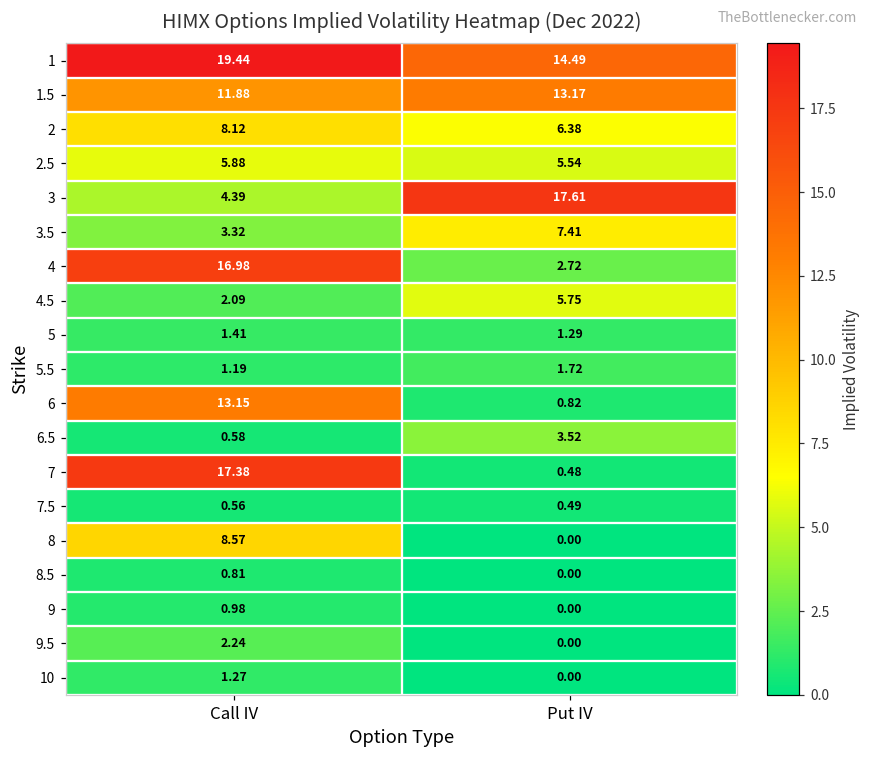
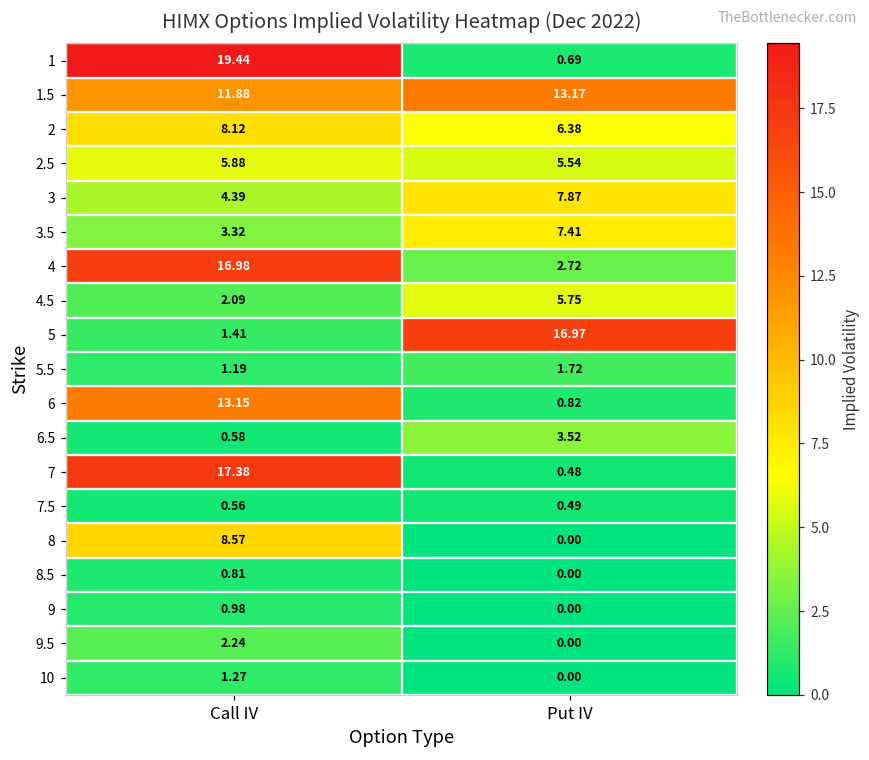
  {
    "1": {
      "Call IV": 19.44,
-     "Put IV": 14.49
+     "Put IV": 0.69
    },
    "1.5": {
      "Call IV": 11.88,
      "Put IV": 13.17
    },
    "2": {
      "Call IV": 8.12,
      "Put IV": 6.38
    },
    "2.5": {
      "Call IV": 5.88,
      "Put IV": 5.54
    },
    "3": {
      "Call IV": 4.39,
-     "Put IV": 17.61
+     "Put IV": 7.87
    },
    "3.5": {
      "Call IV": 3.32,
      "Put IV": 7.41
    },
    "4": {
      "Call IV": 16.98,
      "Put IV": 2.72
    },
    "4.5": {
      "Call IV": 2.09,
      "Put IV": 5.75
    },
    "5": {
      "Call IV": 1.41,
-     "Put IV": 1.29
+     "Put IV": 16.97
    },
    "5.5": {
      "Call IV": 1.19,
      "Put IV": 1.72
    },
    "6": {
      "Call IV": 13.15,
      "Put IV": 0.82
    },
    "6.5": {
      "Call IV": 0.58,
      "Put IV": 3.52
    },
    "7": {
      "Call IV": 17.38,
      "Put IV": 0.48
    },
    "7.5": {
      "Call IV": 0.56,
      "Put IV": 0.49
    },
    "8": {
      "Call IV": 8.57,
      "Put IV": 0.00
    },
    "8.5": {
      "Call IV": 0.81,
      "Put IV": 0.00
    },
    "9": {
      "Call IV": 0.98,
      "Put IV": 0.00
    },
    "9.5": {
      "Call IV": 2.24,
      "Put IV": 0.00
    },
    "10": {
      "Call IV": 1.27,
      "Put IV": 0.00
    }
  }
